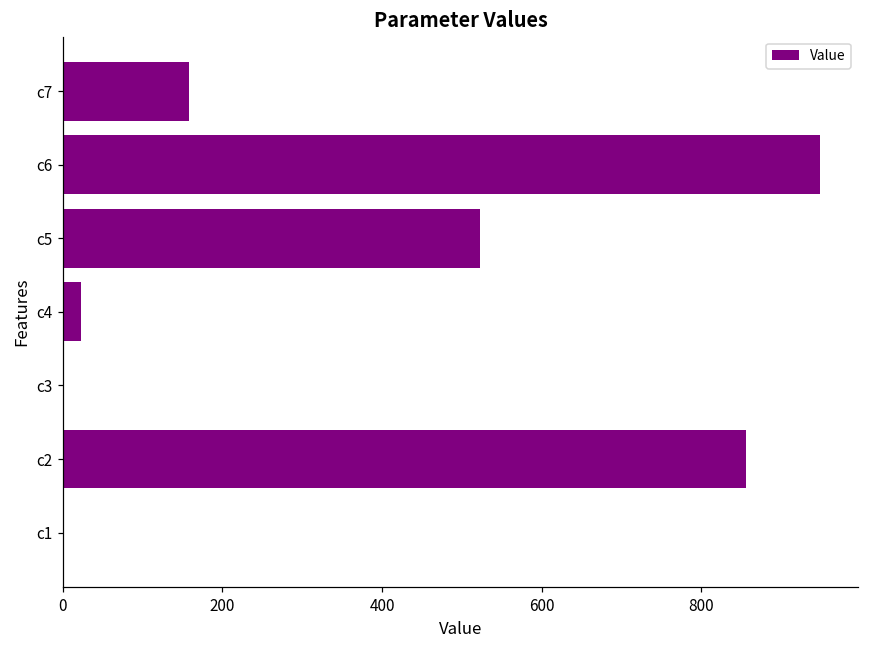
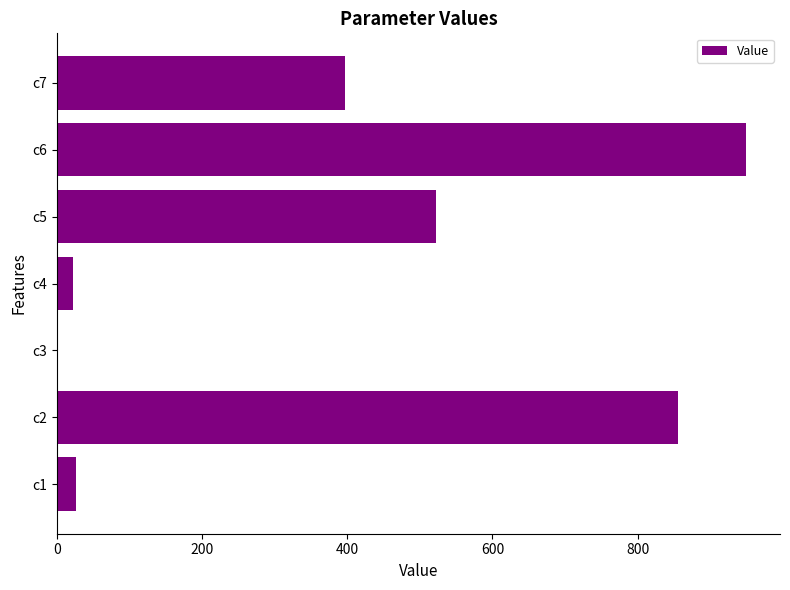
  {
-   "c7": 160,
+   "c7": 400,
    "c6": 950,
    "c5": 520,
    "c4": 20,
    "c2": 860,
-   "c1": 0
+   "c1": 30
  }
